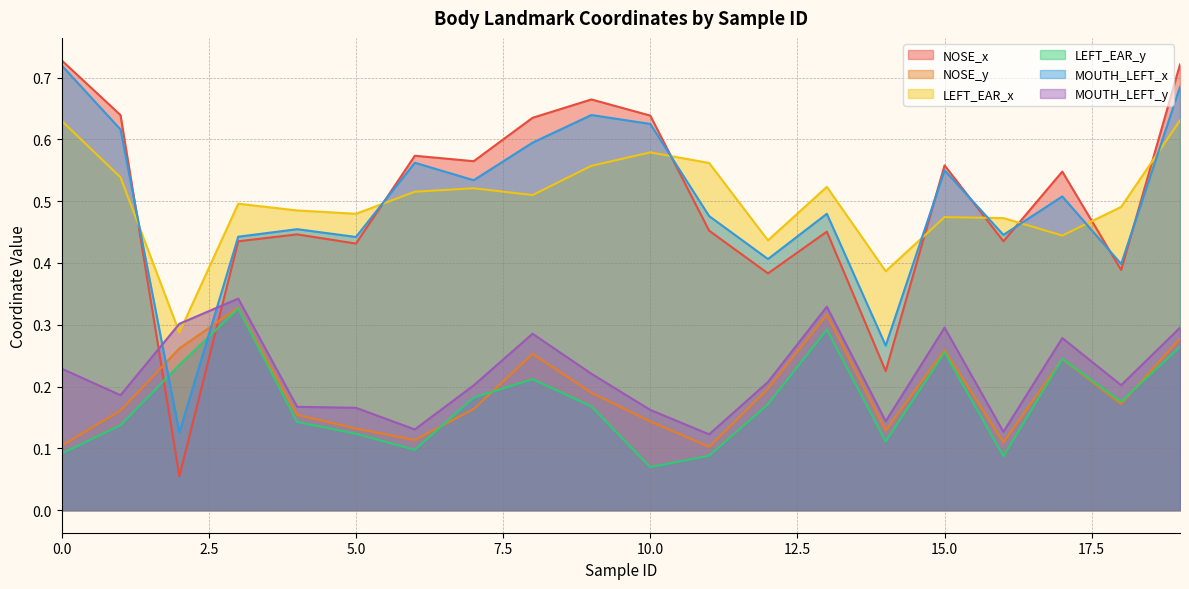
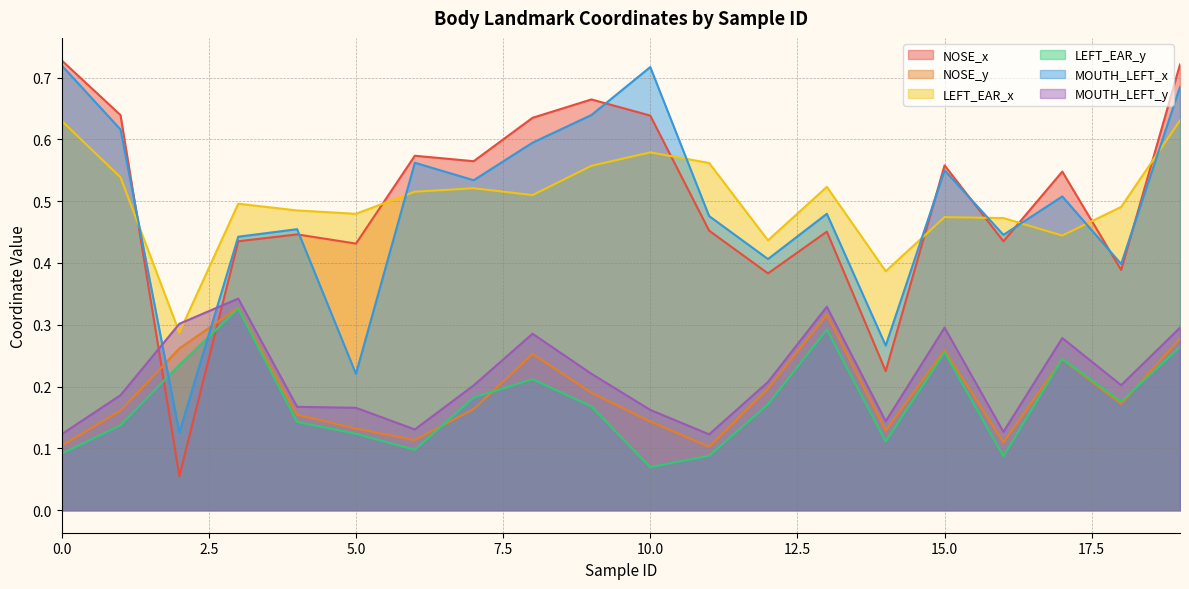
  {
    "LEFT_EAR_y": {
      "0.0": 0.09,
      "5.0": 0.12,
      "10.0": 0.07
    },
    "MOUTH_LEFT_x": {
      "0.0": 0.72,
-     "5.0": 0.44,
-     "10.0": 0.63,
+     "5.0": 0.22,
+     "10.0": 0.72,
      "15.0": 0.55
    },
    "MOUTH_LEFT_y": {
-     "0.0": 0.23,
+     "0.0": 0.12,
      "5.0": 0.17,
      "10.0": 0.16,
      "15.0": 0.30
    }
  }
